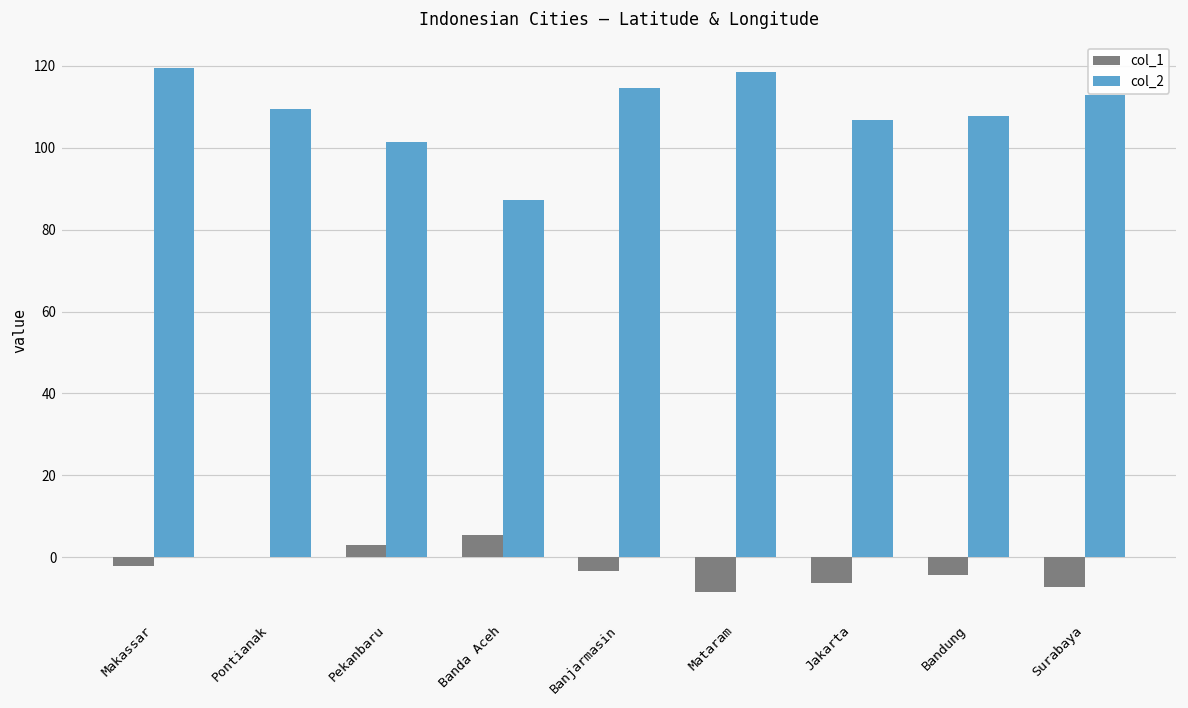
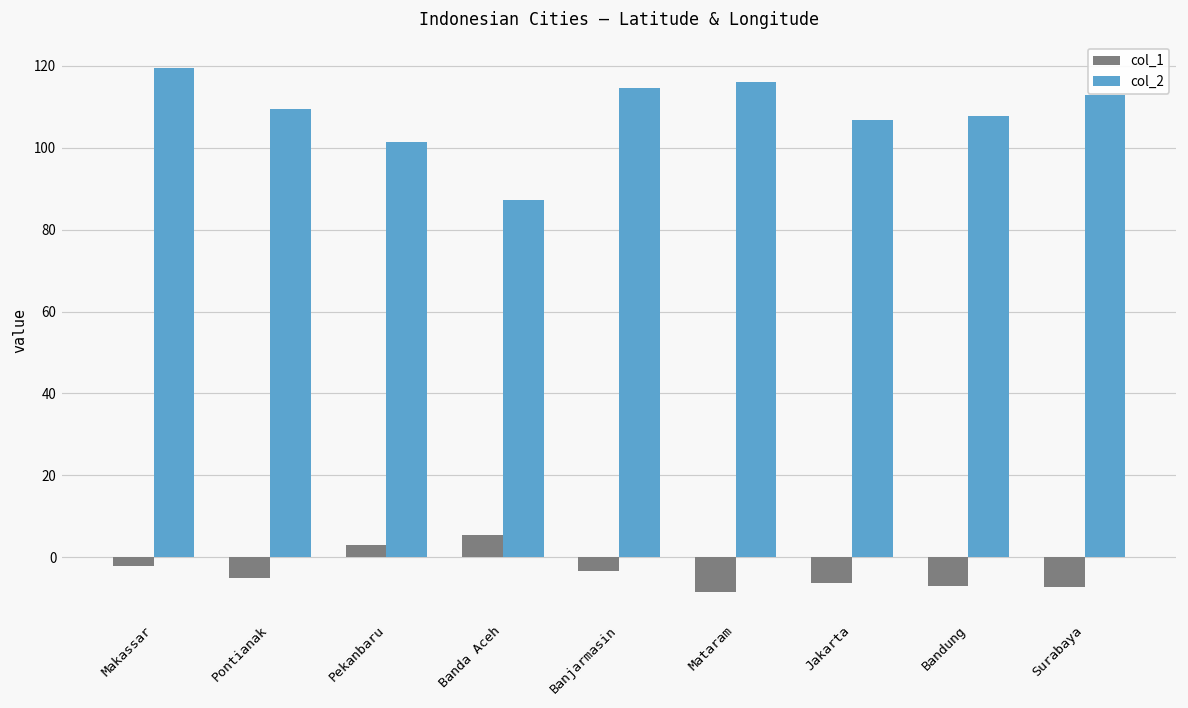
  {
    "col_1": {
      "Makassar": -2,
-     "Pontianak": 0,
+     "Pontianak": -5,
      "Pekanbaru": 3,
      "Banda Aceh": 6,
      "Banjarmasin": -3,
      "Mataram": -9,
      "Jakarta": -6,
-     "Bandung": -4,
+     "Bandung": -7,
      "Surabaya": -7
    },
    "col_2": {
      "Makassar": 119,
      "Pontianak": 109,
      "Pekanbaru": 101,
      "Banda Aceh": 87,
      "Banjarmasin": 115,
-     "Mataram": 119,
+     "Mataram": 116,
      "Jakarta": 107,
      "Bandung": 108,
      "Surabaya": 113
    }
  }
